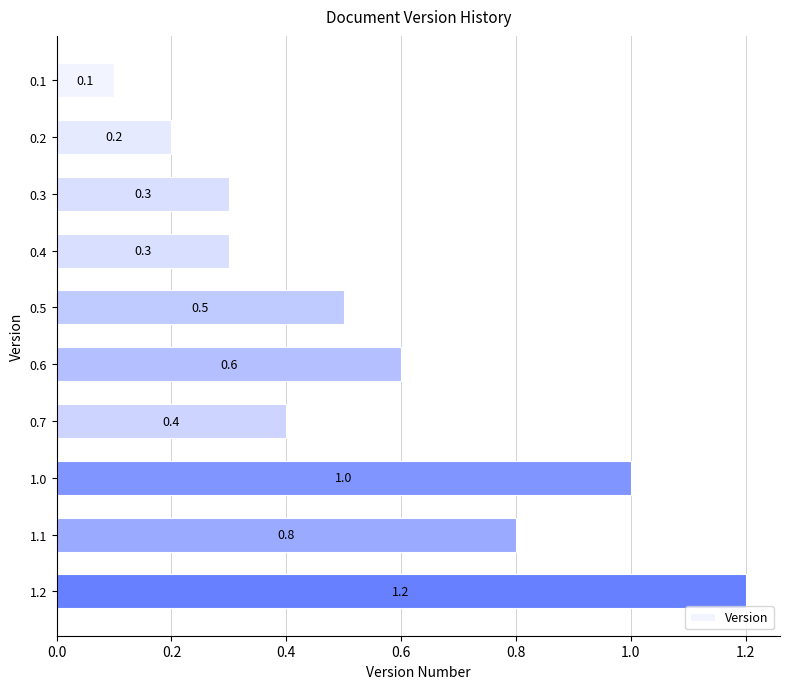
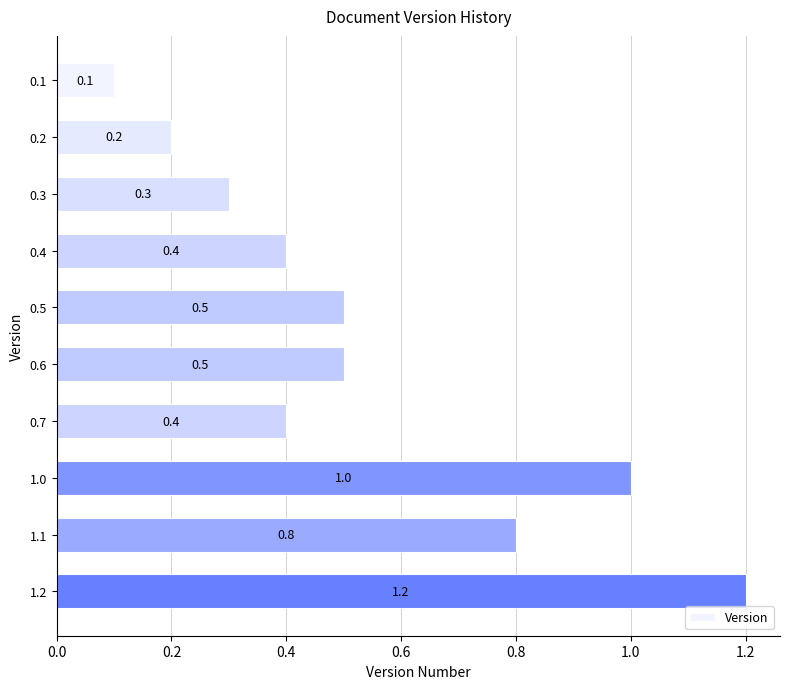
  {
    "0.1": 0.1,
    "0.2": 0.2,
    "0.3": 0.3,
-   "0.4": 0.3,
+   "0.4": 0.4,
    "0.5": 0.5,
-   "0.6": 0.6,
+   "0.6": 0.5,
    "0.7": 0.4,
    "1.0": 1.0,
    "1.1": 0.8,
    "1.2": 1.2
  }
